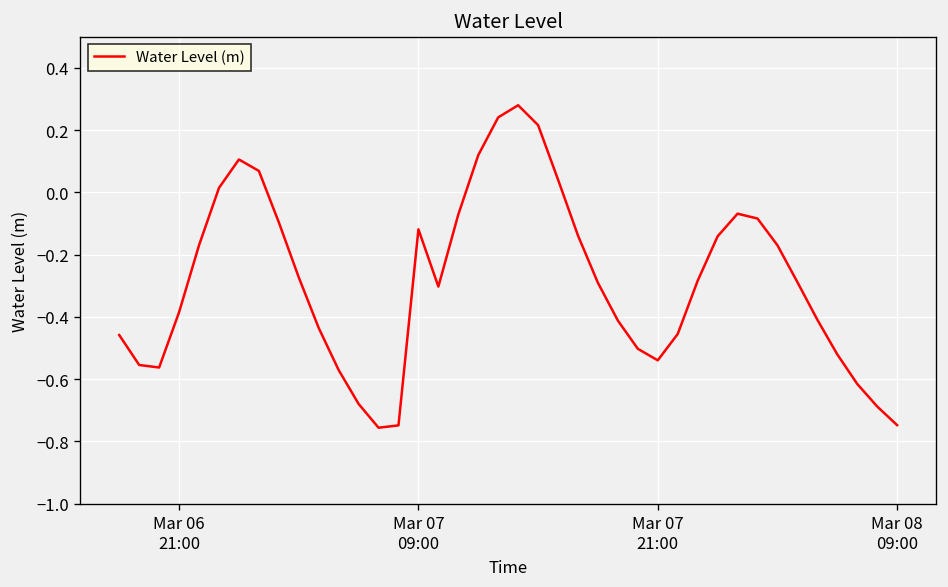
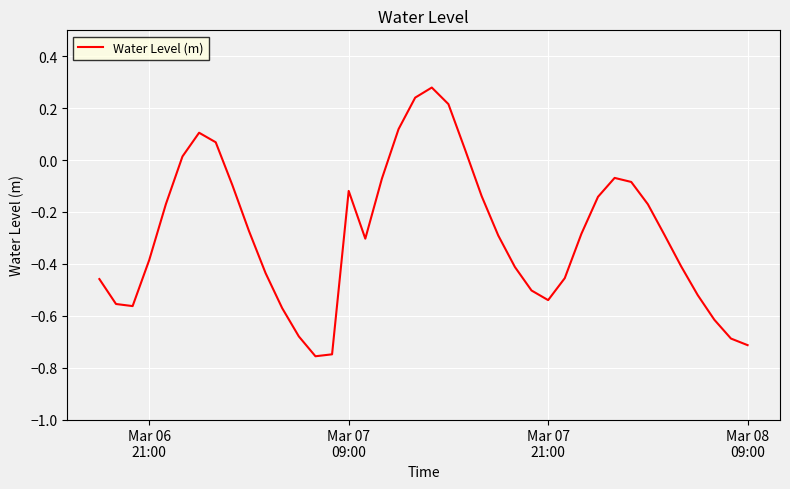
  {
    "Mar 06 21:00": -0.39,
    "Mar 07 09:00": -0.12,
    "Mar 07 21:00": -0.54,
-   "Mar 08 09:00": -0.75
+   "Mar 08 09:00": -0.71
  }
